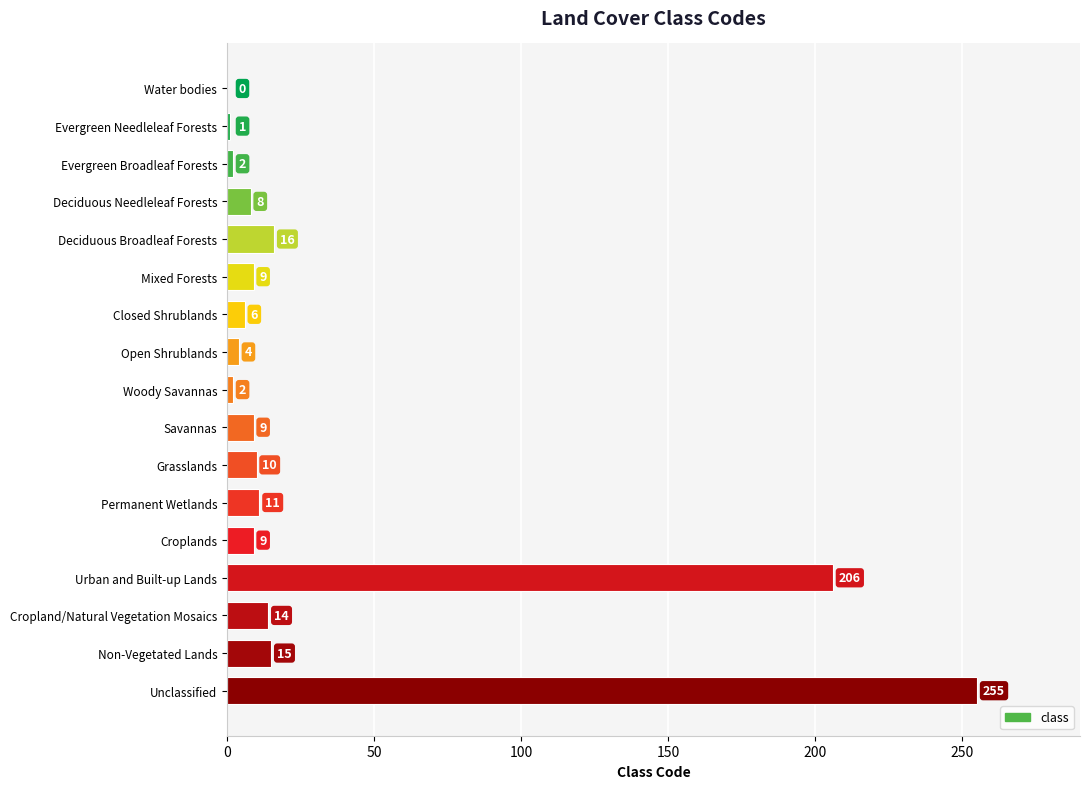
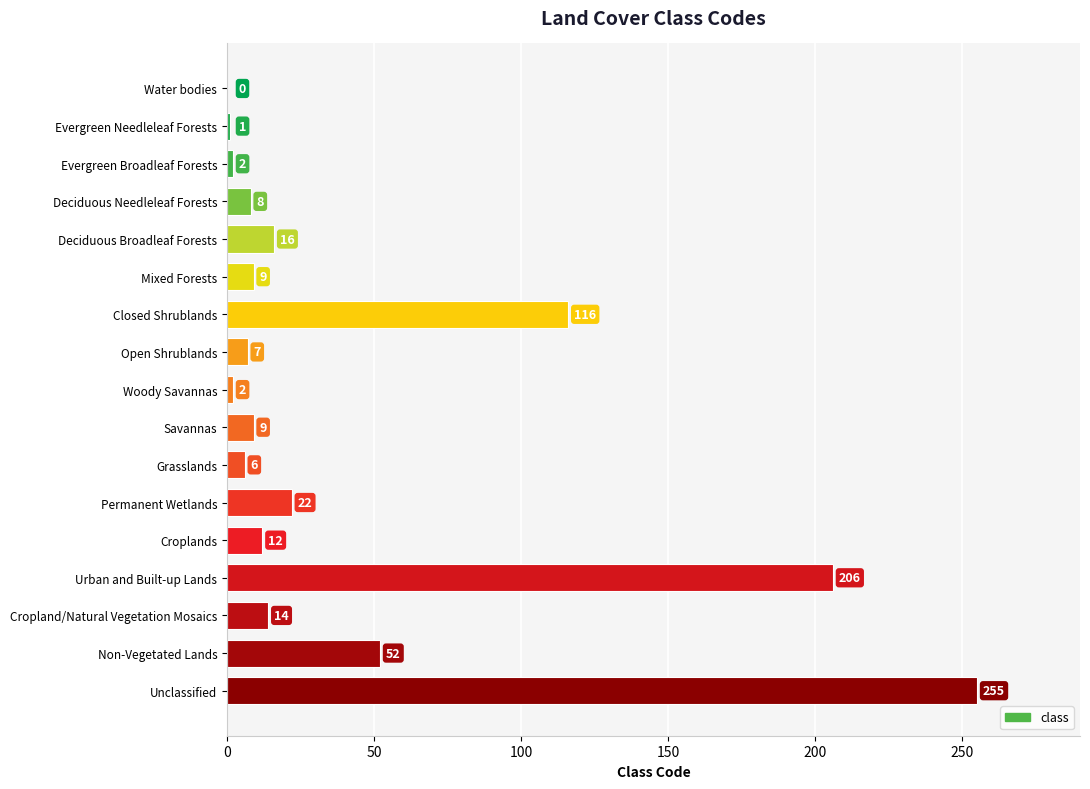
  {
-   "Closed Shrublands": 6,
-   "Open Shrublands": 4,
-   "Grasslands": 10,
-   "Permanent Wetlands": 11,
-   "Croplands": 9,
-   "Non-Vegetated Lands": 15
+   "Closed Shrublands": 116,
+   "Open Shrublands": 7,
+   "Grasslands": 6,
+   "Permanent Wetlands": 22,
+   "Croplands": 12,
+   "Non-Vegetated Lands": 52
  }
